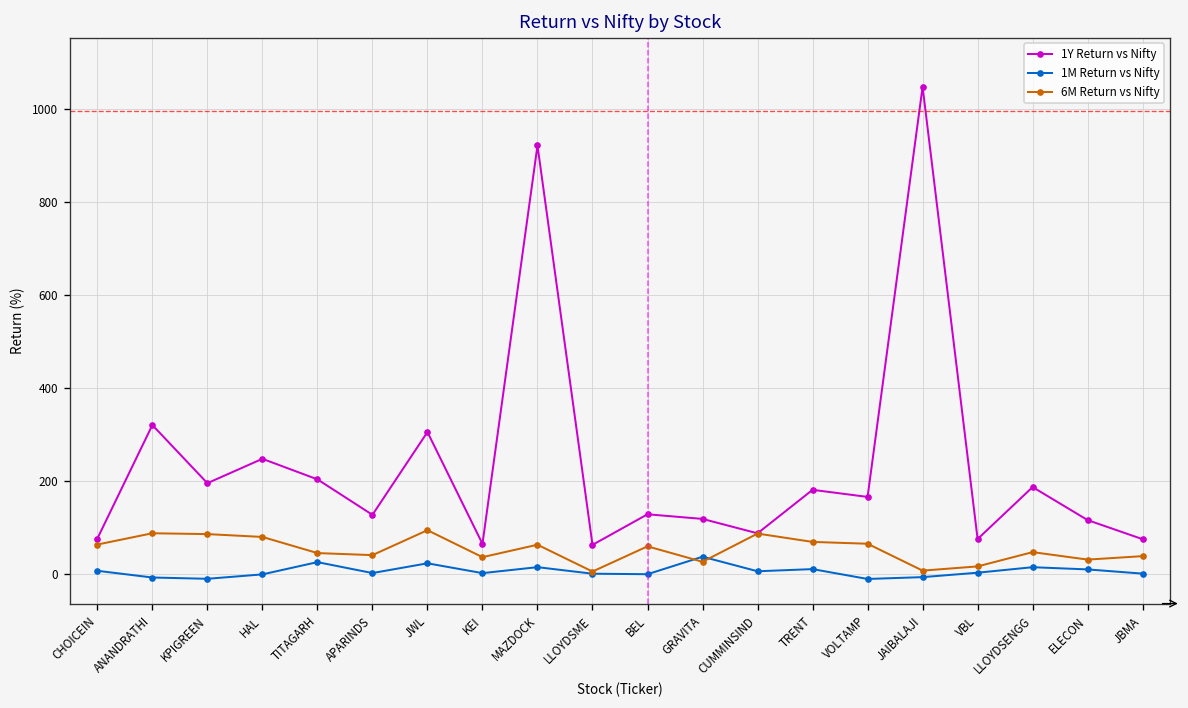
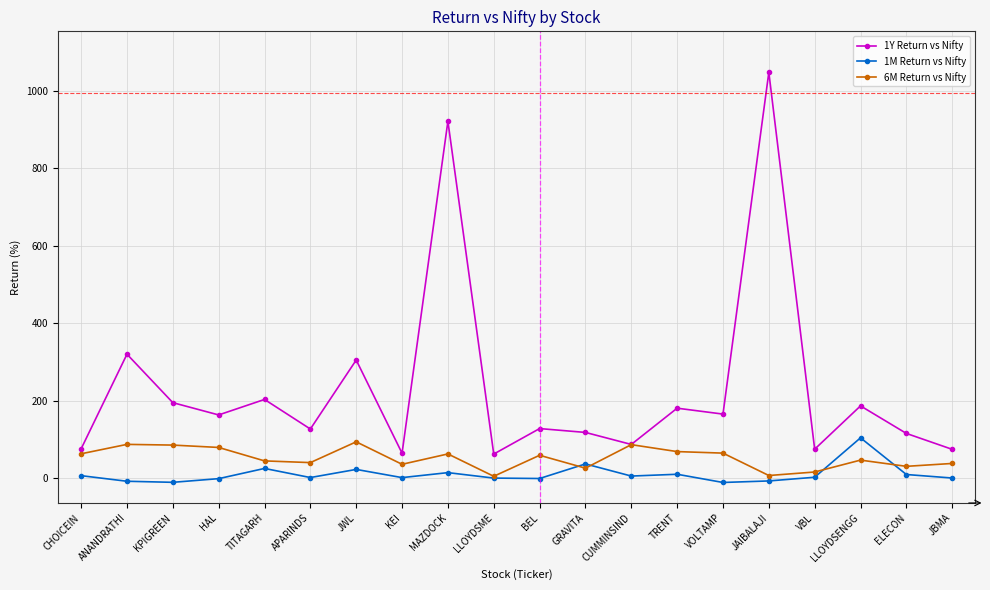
  {
    "1Y Return vs Nifty": {
      "CHOICEIN": 80,
      "ANANDRATHI": 320,
      "KPIGREEN": 190,
-     "HAL": 250,
+     "HAL": 160,
      "TITAGARH": 200,
      "APARINDS": 130,
      "JWL": 300,
      "KEI": 60,
      "MAZDOCK": 920,
      "LLOYDSME": 60,
      "BEL": 130,
      "GRAVITA": 120,
      "TRENT": 180,
      "VOLTAMP": 170,
      "JAIBALAJI": 1050,
      "VBL": 70,
      "LLOYDSENGG": 190,
      "ELECON": 120,
      "JBMA": 70
    },
    "1M Return vs Nifty": {
      "CHOICEIN": 10,
      "ANANDRATHI": -10,
      "KPIGREEN": -10,
      "HAL": 0,
      "TITAGARH": 30,
      "APARINDS": 0,
      "JWL": 20,
      "KEI": 0,
      "MAZDOCK": 10,
      "BEL": 0,
      "GRAVITA": 40,
      "CUMMINSIND": 10,
      "TRENT": 10,
      "VOLTAMP": -10,
      "JAIBALAJI": -10,
      "VBL": 0,
-     "LLOYDSENGG": 10,
+     "LLOYDSENGG": 100,
      "ELECON": 10,
      "JBMA": 0
    },
    "6M Return vs Nifty": {
      "CHOICEIN": 60,
      "ANANDRATHI": 90,
      "KPIGREEN": 90,
      "HAL": 80,
      "TITAGARH": 40,
      "APARINDS": 40,
      "JWL": 90,
      "KEI": 40,
      "MAZDOCK": 60,
      "BEL": 60,
      "GRAVITA": 30,
      "TRENT": 70,
      "VOLTAMP": 60,
      "JAIBALAJI": 10,
      "VBL": 20,
      "LLOYDSENGG": 50,
      "ELECON": 30,
      "JBMA": 40
    }
  }
